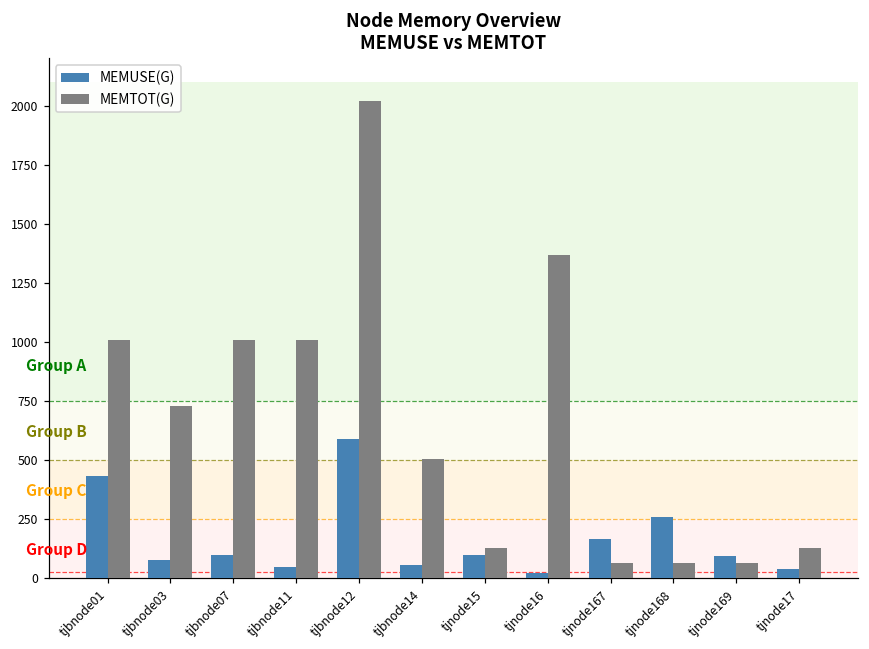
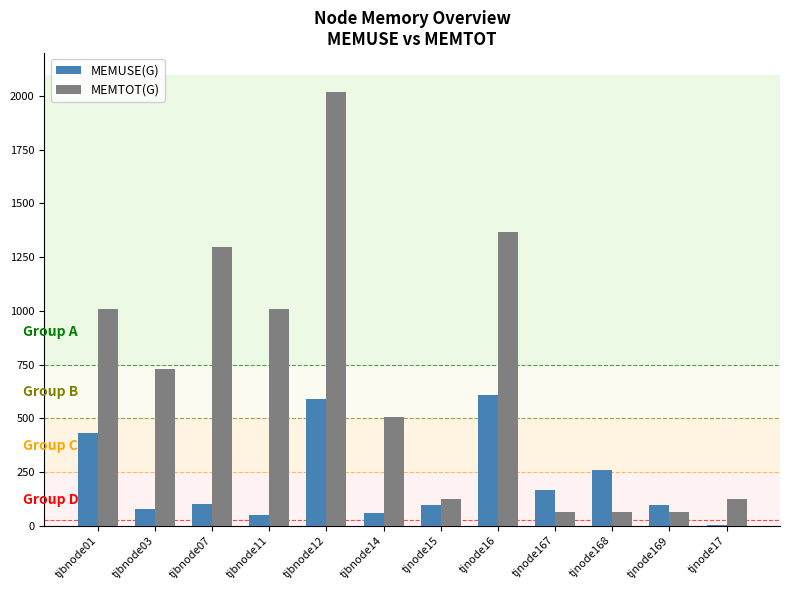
  {
    "MEMUSE(G)": {
      "tjbnode01": 430,
      "tjbnode03": 80,
      "tjbnode07": 100,
      "tjbnode11": 50,
      "tjbnode12": 590,
      "tjbnode14": 60,
      "tjnode15": 100,
-     "tjnode16": 20,
+     "tjnode16": 610,
      "tjnode167": 170,
      "tjnode168": 260,
      "tjnode169": 100,
-     "tjnode17": 40
+     "tjnode17": 0
    },
    "MEMTOT(G)": {
      "tjbnode01": 1010,
      "tjbnode03": 730,
-     "tjbnode07": 1010,
+     "tjbnode07": 1300,
      "tjbnode11": 1010,
      "tjbnode12": 2020,
      "tjbnode14": 500,
      "tjnode15": 130,
      "tjnode16": 1370,
      "tjnode167": 60,
      "tjnode168": 60,
      "tjnode169": 60,
      "tjnode17": 130
    }
  }
